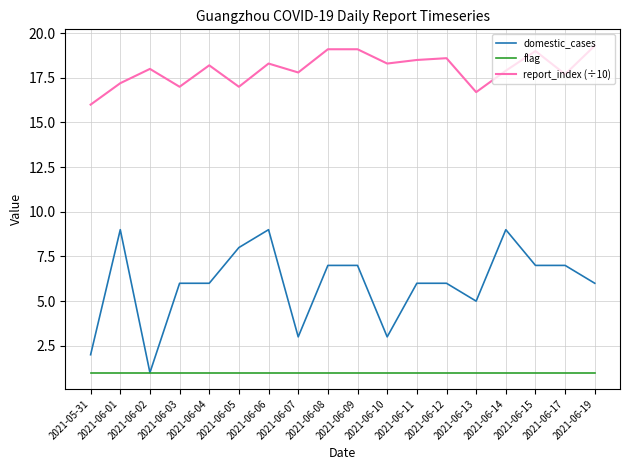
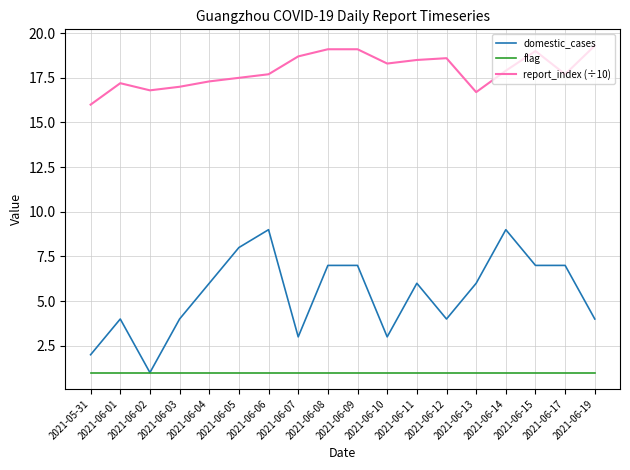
  {
    "domestic_cases": {
      "2021-05-31": 2,
-     "2021-06-01": 9,
-     "2021-06-03": 6,
+     "2021-06-01": 4,
+     "2021-06-03": 4,
      "2021-06-04": 6,
      "2021-06-05": 8,
      "2021-06-06": 9,
      "2021-06-07": 3,
      "2021-06-08": 7,
      "2021-06-09": 7,
      "2021-06-10": 3,
      "2021-06-11": 6,
-     "2021-06-12": 6,
-     "2021-06-13": 5,
+     "2021-06-12": 4,
+     "2021-06-13": 6,
      "2021-06-14": 9,
      "2021-06-15": 7,
      "2021-06-17": 7,
-     "2021-06-19": 6
+     "2021-06-19": 4
    },
    "flag": {
      "2021-05-31": 1.0,
      "2021-06-01": 1.0,
      "2021-06-03": 1.0,
      "2021-06-04": 1.0,
      "2021-06-05": 1.0,
      "2021-06-06": 1.0,
      "2021-06-07": 1.0,
      "2021-06-08": 1.0,
      "2021-06-09": 1.0,
      "2021-06-10": 1.0,
      "2021-06-11": 1.0,
      "2021-06-12": 1.0,
      "2021-06-13": 1.0,
      "2021-06-14": 1.0,
      "2021-06-15": 1.0,
      "2021-06-17": 1.0,
      "2021-06-19": 1.0
    },
    "report_index (÷10)": {
      "2021-05-31": 16.0,
      "2021-06-01": 17.2,
-     "2021-06-02": 18.0,
+     "2021-06-02": 16.8,
      "2021-06-03": 17.0,
-     "2021-06-04": 18.2,
-     "2021-06-05": 17.0,
-     "2021-06-06": 18.3,
-     "2021-06-07": 17.8,
+     "2021-06-04": 17.3,
+     "2021-06-05": 17.5,
+     "2021-06-06": 17.7,
+     "2021-06-07": 18.7,
      "2021-06-08": 19.1,
      "2021-06-09": 19.1,
      "2021-06-10": 18.3,
      "2021-06-11": 18.5,
      "2021-06-12": 18.6,
      "2021-06-13": 16.7
    }
  }
